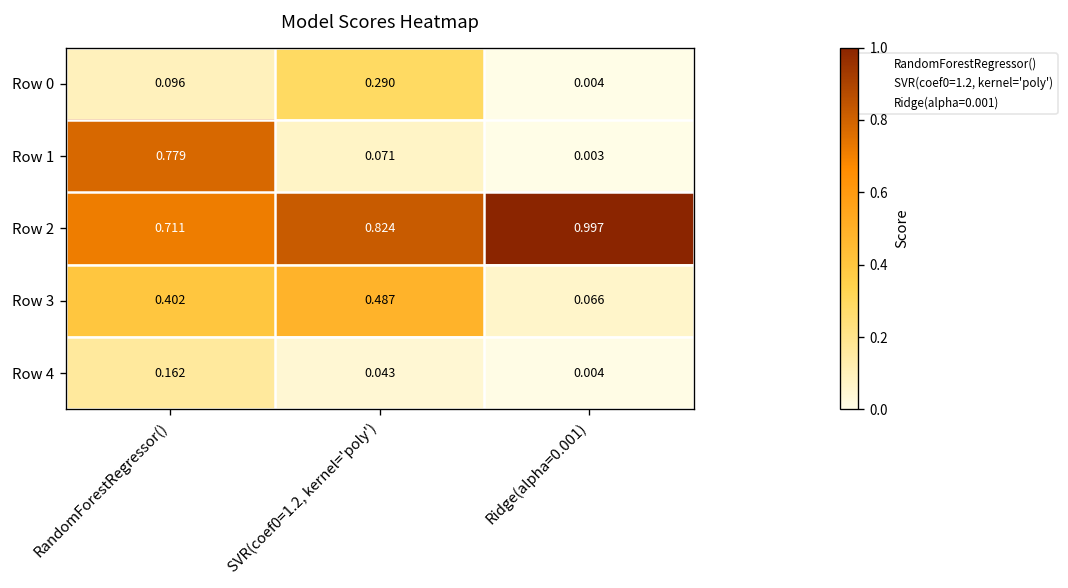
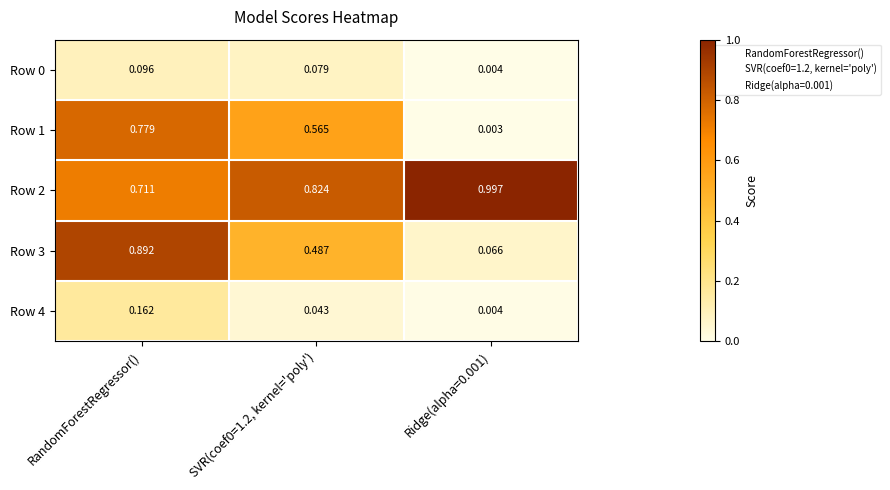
  {
    "Row 0": {
      "RandomForestRegressor()": 0.096,
-     "SVR(coef0=1.2, kernel='poly')": 0.290,
+     "SVR(coef0=1.2, kernel='poly')": 0.079,
      "Ridge(alpha=0.001)": 0.004
    },
    "Row 1": {
      "RandomForestRegressor()": 0.779,
-     "SVR(coef0=1.2, kernel='poly')": 0.071,
+     "SVR(coef0=1.2, kernel='poly')": 0.565,
      "Ridge(alpha=0.001)": 0.003
    },
    "Row 2": {
      "RandomForestRegressor()": 0.711,
      "SVR(coef0=1.2, kernel='poly')": 0.824,
      "Ridge(alpha=0.001)": 0.997
    },
    "Row 3": {
-     "RandomForestRegressor()": 0.402,
+     "RandomForestRegressor()": 0.892,
      "SVR(coef0=1.2, kernel='poly')": 0.487,
      "Ridge(alpha=0.001)": 0.066
    },
    "Row 4": {
      "RandomForestRegressor()": 0.162,
      "SVR(coef0=1.2, kernel='poly')": 0.043,
      "Ridge(alpha=0.001)": 0.004
    }
  }
